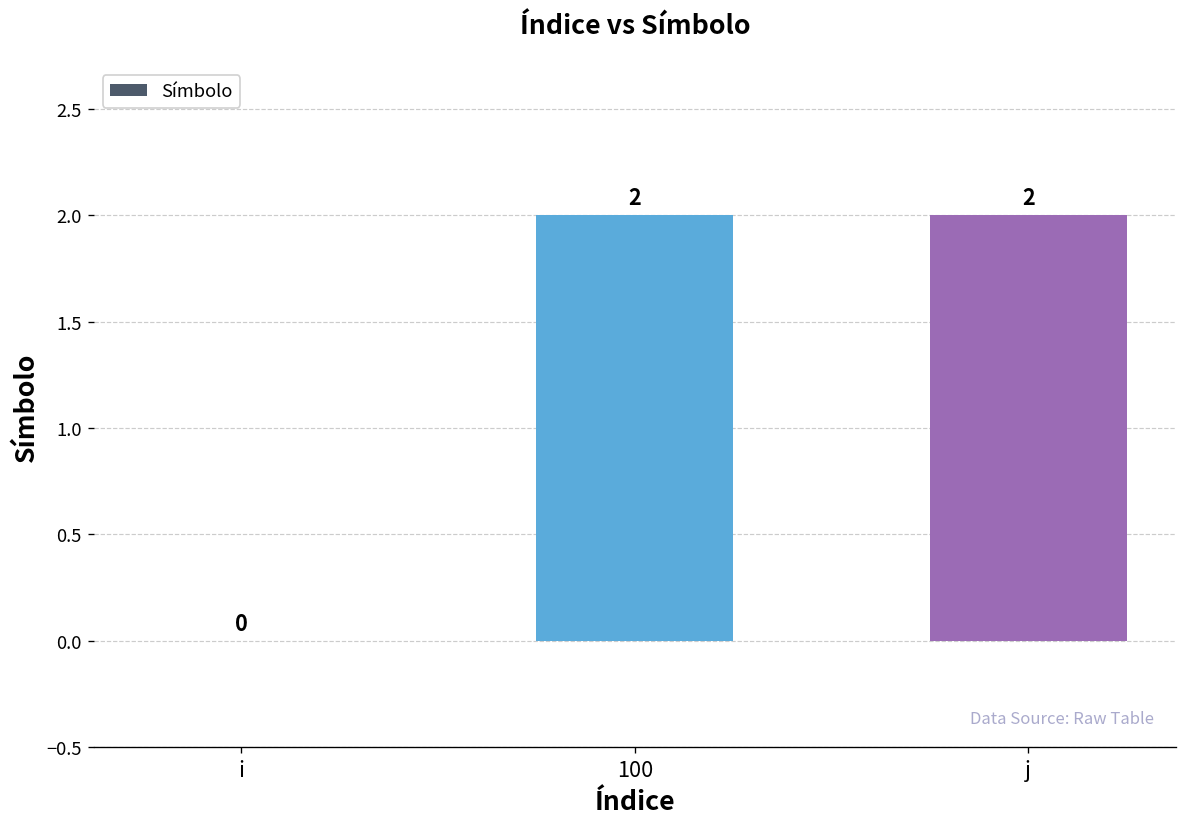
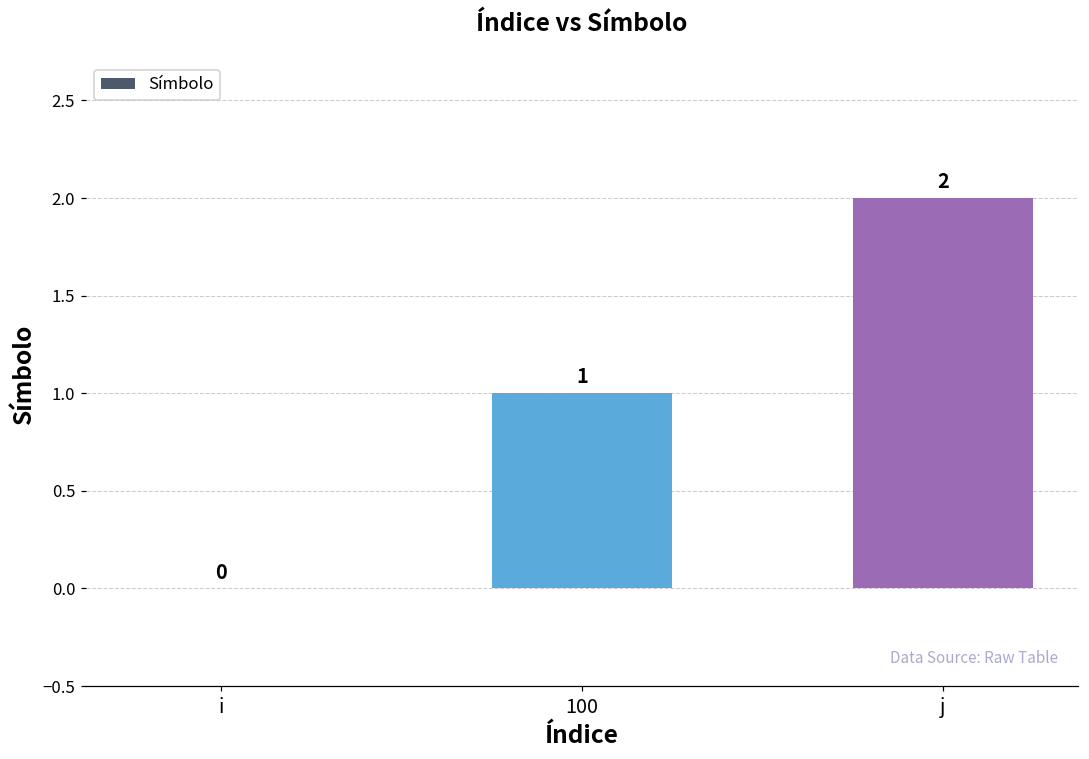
  {
    "i": 0,
-   "100": 2,
+   "100": 1,
    "j": 2
  }
